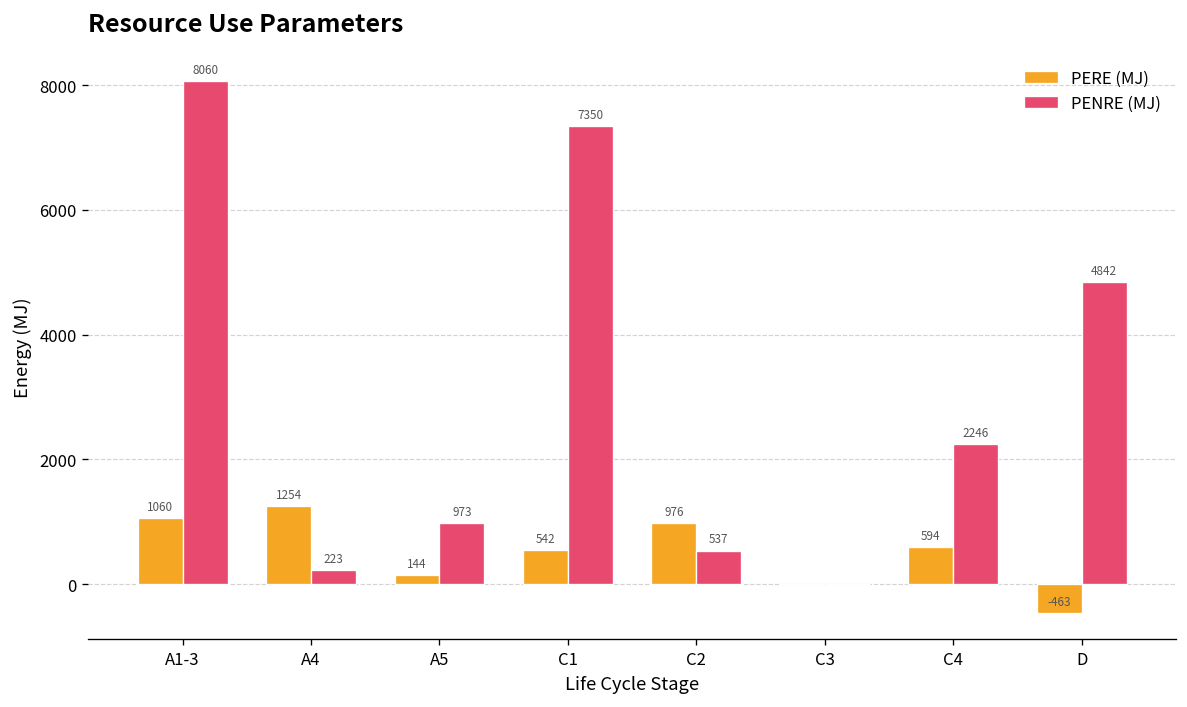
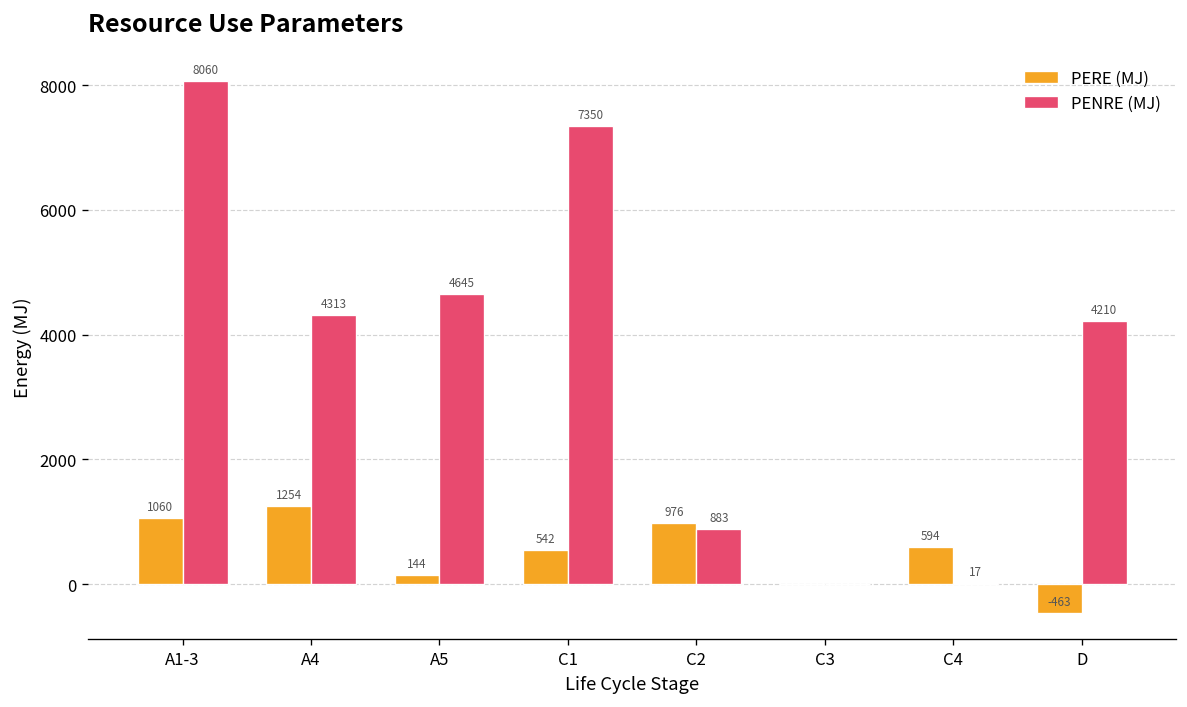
  {
    "PERE (MJ)": {
      "A1-3": 1060,
      "A4": 1254,
      "A5": 144,
      "C1": 542,
      "C2": 976,
      "C4": 594,
      "D": -463
    },
    "PENRE (MJ)": {
      "A1-3": 8060,
-     "A4": 223,
-     "A5": 973,
+     "A4": 4313,
+     "A5": 4645,
      "C1": 7350,
-     "C2": 537,
-     "C4": 2246,
-     "D": 4842
+     "C2": 883,
+     "C4": 17,
+     "D": 4210
    }
  }
